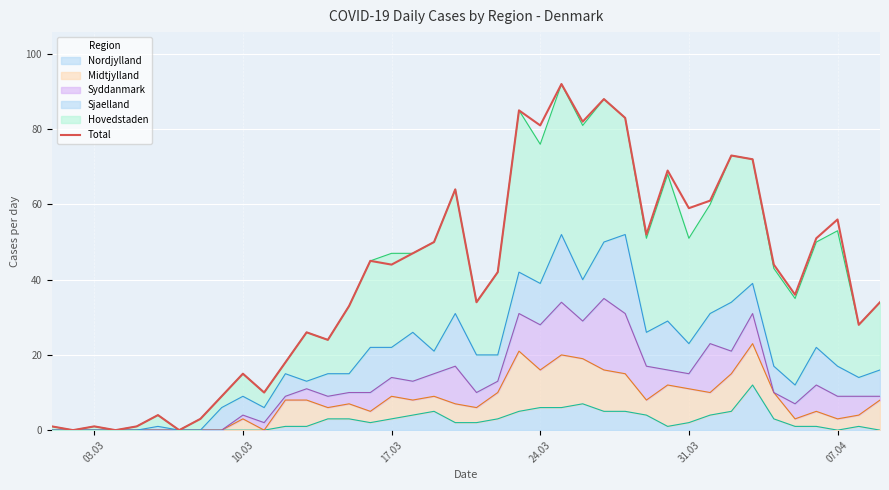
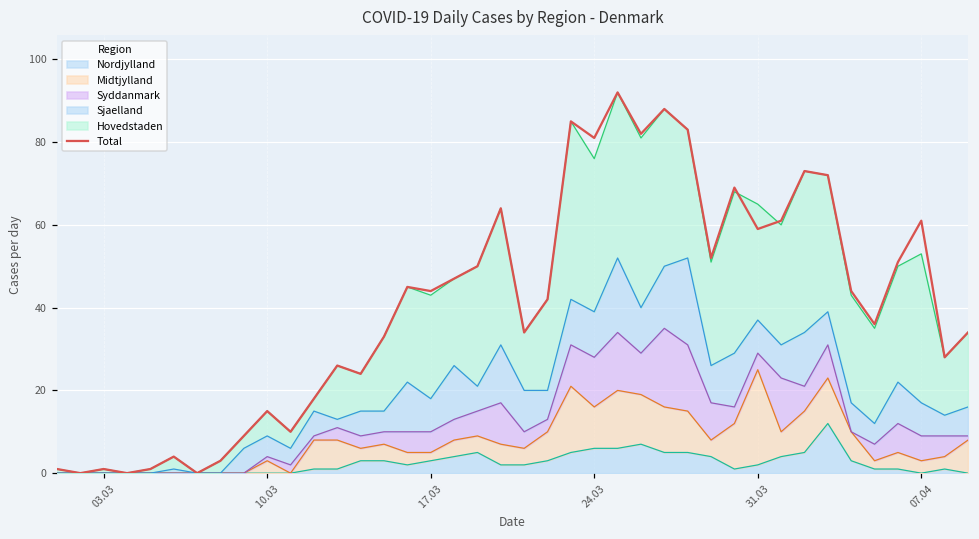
  {
    "Midtjylland": {
      "10.03": 3,
-     "17.03": 6,
-     "31.03": 9,
+     "17.03": 2,
+     "31.03": 23,
      "07.04": 3
    },
    "Total": {
      "17.03": 44,
      "24.03": 81,
      "31.03": 59,
-     "07.04": 56
+     "07.04": 61
    }
  }
